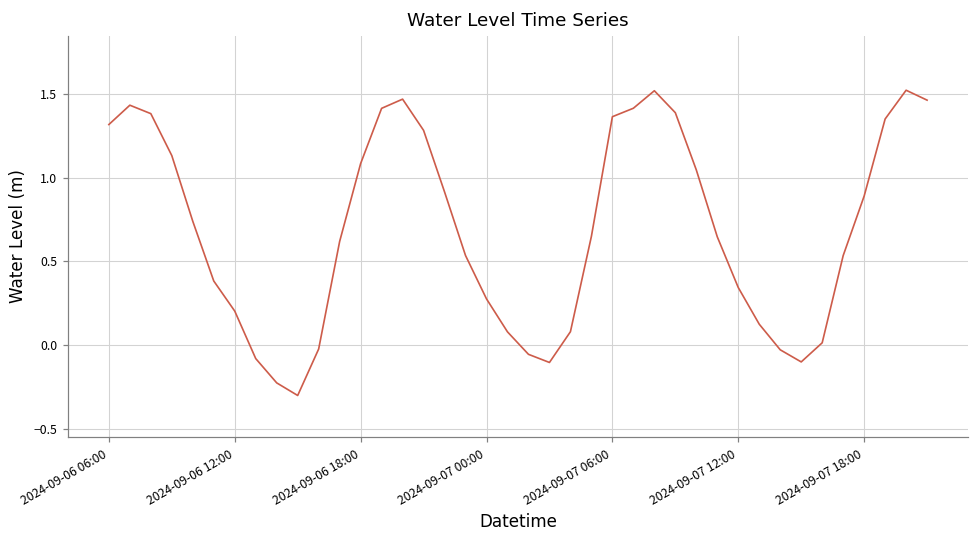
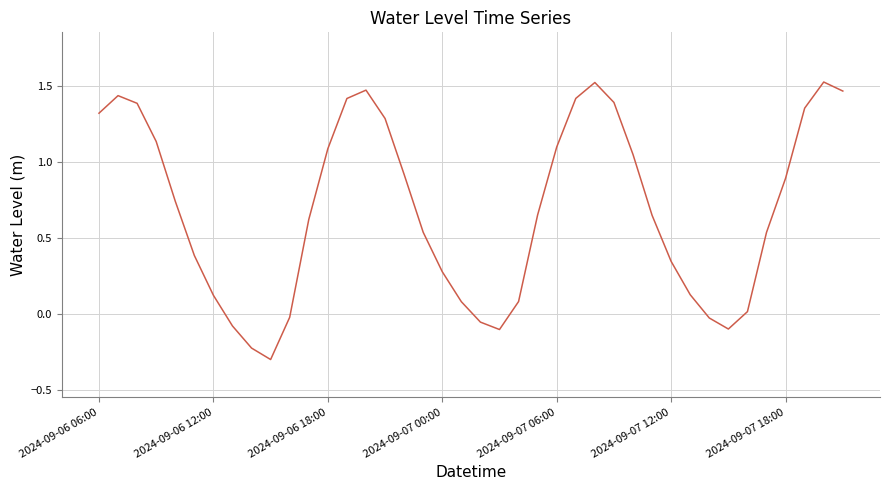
  {
    "2024-09-06 06:00": 1.32,
-   "2024-09-06 12:00": 0.20,
+   "2024-09-06 12:00": 0.12,
    "2024-09-06 18:00": 1.08,
    "2024-09-07 00:00": 0.28,
-   "2024-09-07 06:00": 1.36,
+   "2024-09-07 06:00": 1.10,
    "2024-09-07 12:00": 0.34,
    "2024-09-07 18:00": 0.89
  }
